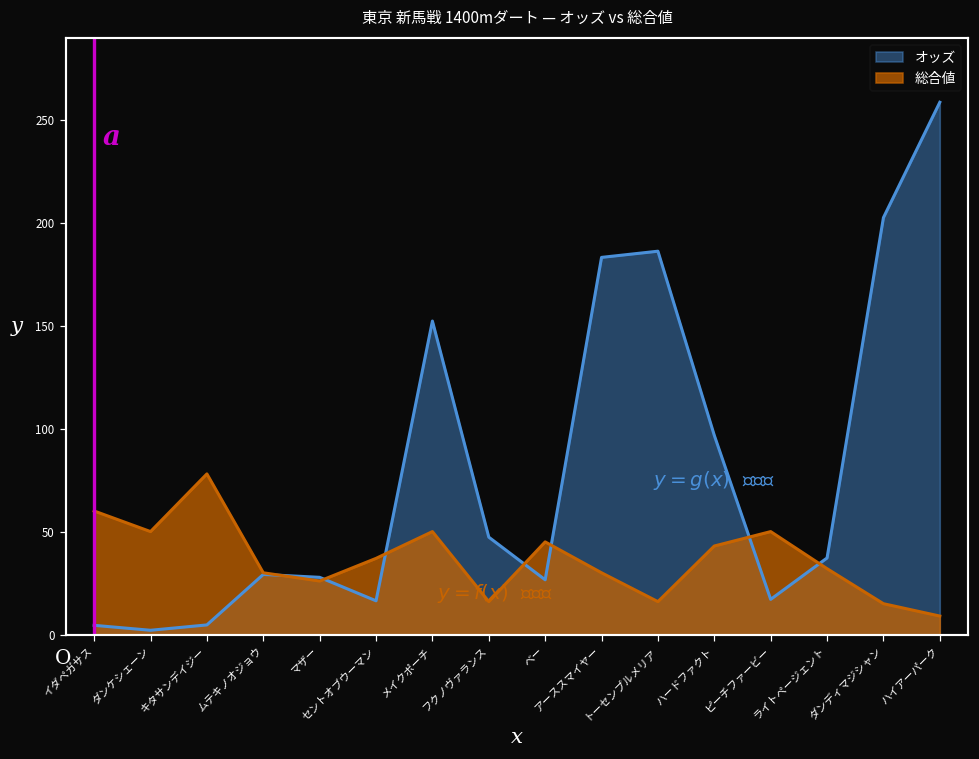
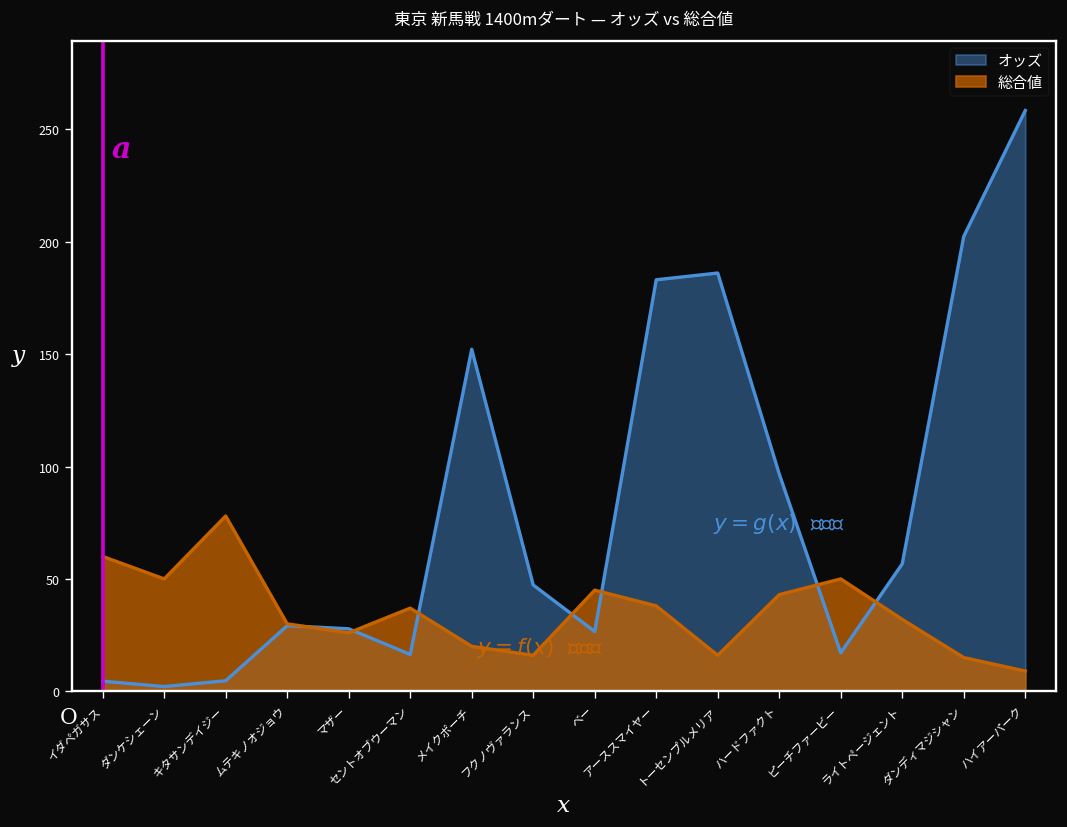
  {
    "オッズ": {
      "イダペガサス": 5,
      "ダンケシェーン": 2,
      "キタサンデイジー": 5,
      "マザー": 28,
      "セントオブウーマン": 16,
      "メイクポーチ": 152,
      "フクノヴァランス": 47,
      "ベー": 27,
      "アーススマイヤー": 183,
      "トーセンプルメリア": 186,
      "ハードファクト": 97,
      "ピーチファービー": 17,
-     "ライトページェント": 37,
+     "ライトページェント": 57,
      "ダンディマジシャン": 202,
      "ハイアーパーク": 258
    },
    "総合値": {
      "イダペガサス": 60,
      "ダンケシェーン": 50,
      "キタサンデイジー": 78,
      "マザー": 26,
      "セントオブウーマン": 37,
-     "メイクポーチ": 50,
+     "メイクポーチ": 20,
      "フクノヴァランス": 16,
      "ベー": 45,
-     "アーススマイヤー": 30,
+     "アーススマイヤー": 38,
      "トーセンプルメリア": 16,
      "ハードファクト": 43,
      "ピーチファービー": 50,
      "ライトページェント": 32,
      "ダンディマジシャン": 15,
      "ハイアーパーク": 9
    }
  }
